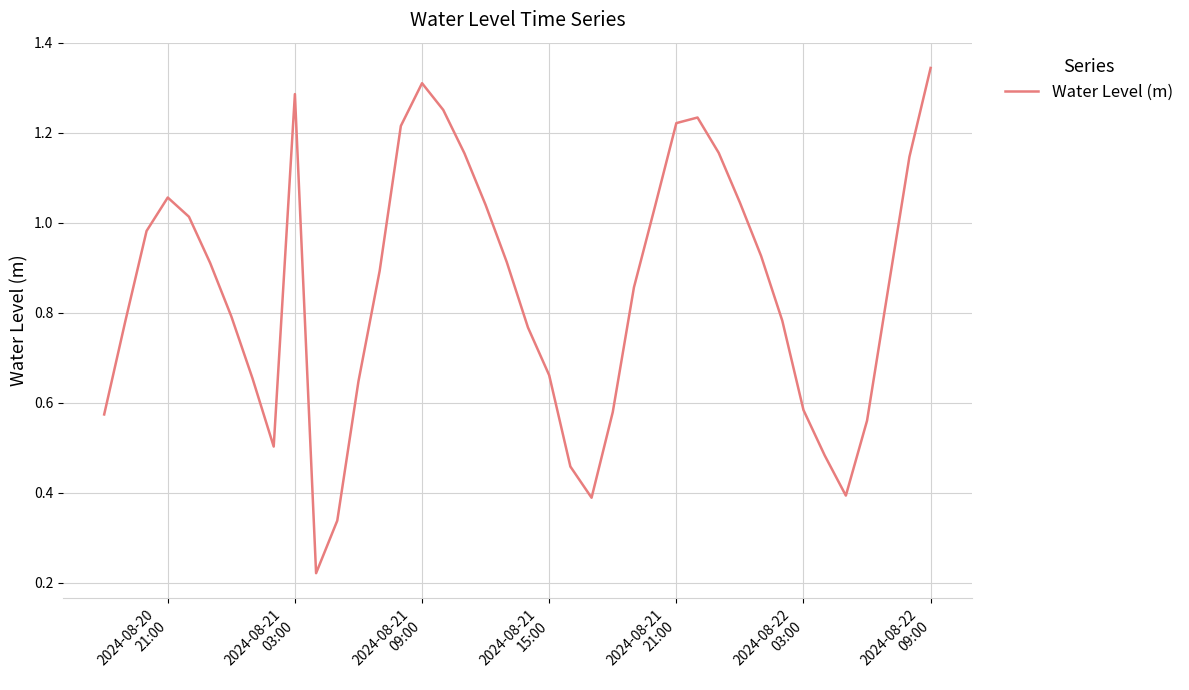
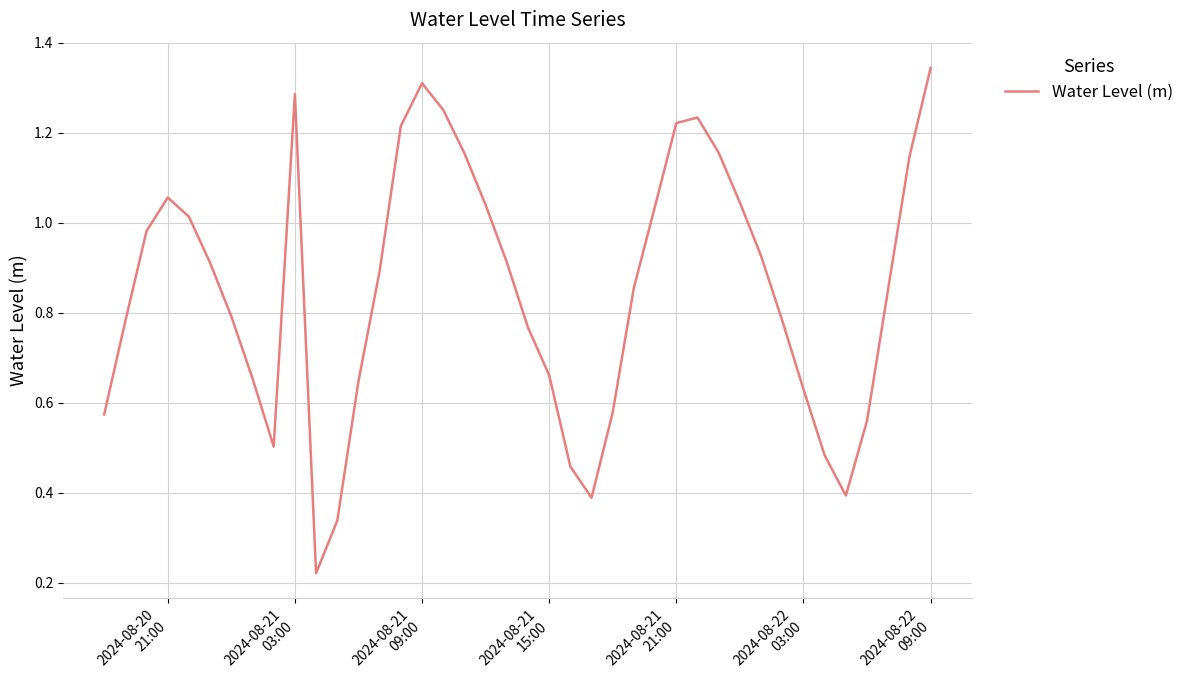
  {
    "2024-08-20 21:00": 1.06,
    "2024-08-21 03:00": 1.29,
    "2024-08-21 09:00": 1.31,
    "2024-08-21 15:00": 0.66,
    "2024-08-21 21:00": 1.22,
-   "2024-08-22 03:00": 0.58,
+   "2024-08-22 03:00": 0.63,
    "2024-08-22 09:00": 1.34
  }
